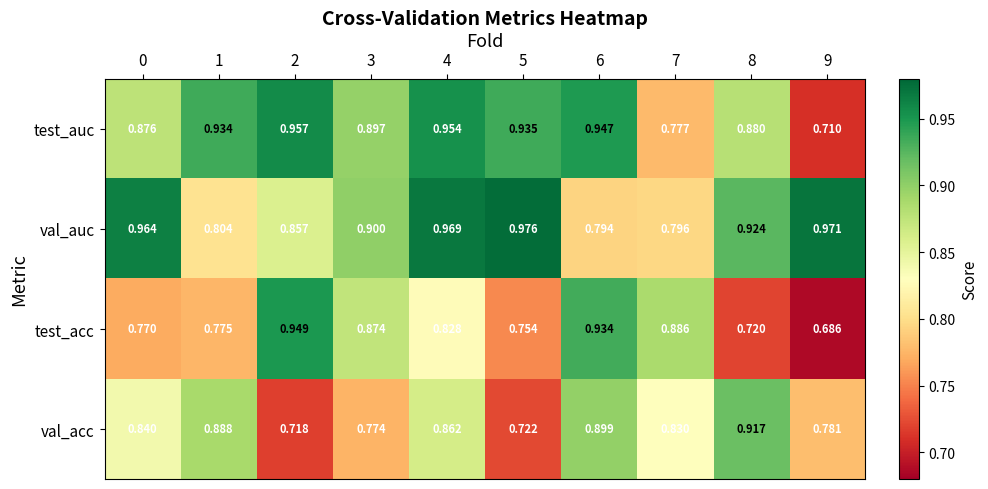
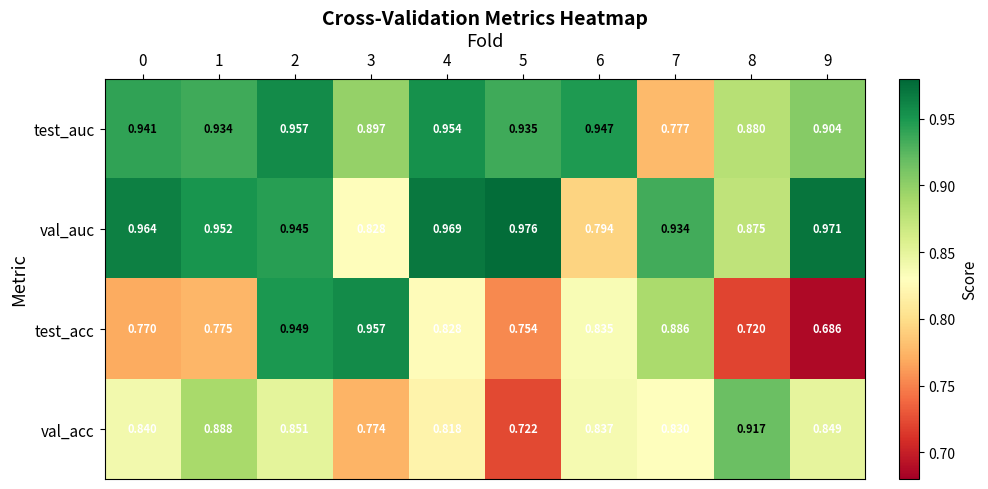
  {
    "test_auc": {
-     "0": 0.876,
+     "0": 0.941,
      "1": 0.934,
      "2": 0.957,
      "3": 0.897,
      "4": 0.954,
      "5": 0.935,
      "6": 0.947,
      "7": 0.777,
      "8": 0.880,
-     "9": 0.710
+     "9": 0.904
    },
    "val_auc": {
      "0": 0.964,
-     "1": 0.804,
-     "2": 0.857,
-     "3": 0.900,
+     "1": 0.952,
+     "2": 0.945,
+     "3": 0.828,
      "4": 0.969,
      "5": 0.976,
      "6": 0.794,
-     "7": 0.796,
-     "8": 0.924,
+     "7": 0.934,
+     "8": 0.875,
      "9": 0.971
    },
    "test_acc": {
      "0": 0.770,
      "1": 0.775,
      "2": 0.949,
-     "3": 0.874,
+     "3": 0.957,
      "4": 0.828,
      "5": 0.754,
-     "6": 0.934,
+     "6": 0.835,
      "7": 0.886,
      "8": 0.720,
      "9": 0.686
    },
    "val_acc": {
      "0": 0.840,
      "1": 0.888,
-     "2": 0.718,
+     "2": 0.851,
      "3": 0.774,
-     "4": 0.862,
+     "4": 0.818,
      "5": 0.722,
-     "6": 0.899,
+     "6": 0.837,
      "7": 0.830,
      "8": 0.917,
-     "9": 0.781
+     "9": 0.849
    }
  }
